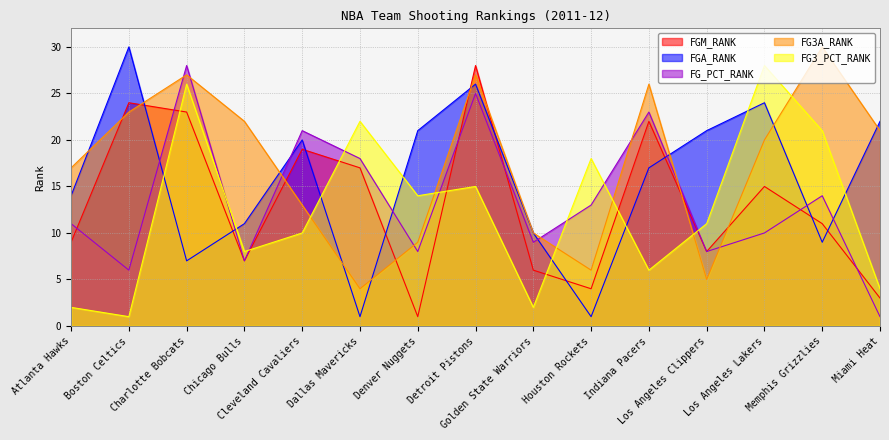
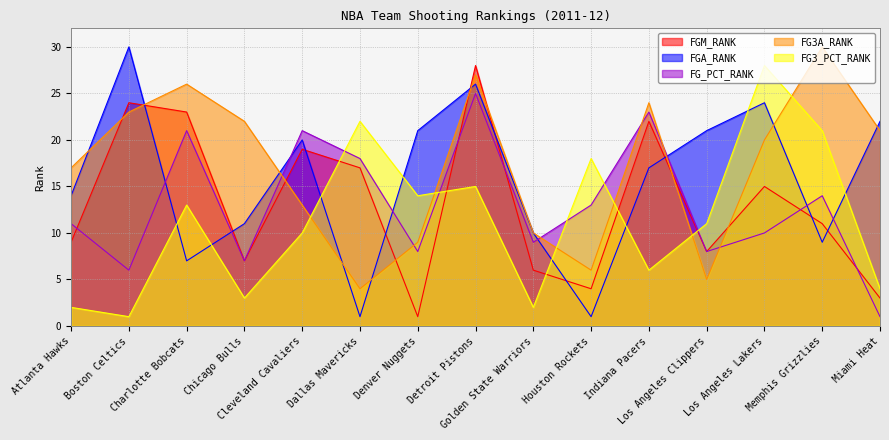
  {
    "FGM_RANK": {
      "Atlanta Hawks": 9,
      "Boston Celtics": 24,
      "Charlotte Bobcats": 23,
      "Cleveland Cavaliers": 19,
      "Dallas Mavericks": 17,
      "Denver Nuggets": 1,
      "Detroit Pistons": 28,
      "Golden State Warriors": 6,
      "Houston Rockets": 4,
      "Indiana Pacers": 22,
      "Los Angeles Lakers": 15,
      "Memphis Grizzlies": 11,
      "Miami Heat": 3
    },
    "FGA_RANK": {
      "Atlanta Hawks": 14,
      "Boston Celtics": 30,
      "Charlotte Bobcats": 7,
      "Chicago Bulls": 11,
      "Cleveland Cavaliers": 20,
      "Dallas Mavericks": 1,
      "Denver Nuggets": 21,
      "Detroit Pistons": 26,
      "Houston Rockets": 1,
      "Indiana Pacers": 17,
      "Los Angeles Clippers": 21,
      "Los Angeles Lakers": 24,
      "Memphis Grizzlies": 9,
      "Miami Heat": 22
    },
    "FG_PCT_RANK": {
      "Atlanta Hawks": 11,
      "Boston Celtics": 6,
-     "Charlotte Bobcats": 28,
+     "Charlotte Bobcats": 21,
      "Cleveland Cavaliers": 21,
      "Dallas Mavericks": 18,
      "Denver Nuggets": 8,
      "Detroit Pistons": 25,
      "Golden State Warriors": 9,
      "Houston Rockets": 13,
      "Indiana Pacers": 23,
      "Los Angeles Lakers": 10,
      "Memphis Grizzlies": 14,
      "Miami Heat": 1
    },
    "FG3A_RANK": {
      "Atlanta Hawks": 17,
      "Boston Celtics": 23,
-     "Charlotte Bobcats": 27,
+     "Charlotte Bobcats": 26,
      "Chicago Bulls": 22,
      "Cleveland Cavaliers": 13,
      "Dallas Mavericks": 4,
      "Denver Nuggets": 9,
      "Detroit Pistons": 27,
      "Houston Rockets": 6,
-     "Indiana Pacers": 26,
+     "Indiana Pacers": 24,
      "Los Angeles Clippers": 5,
      "Los Angeles Lakers": 20,
      "Miami Heat": 21
    },
    "FG3_PCT_RANK": {
      "Atlanta Hawks": 2,
      "Boston Celtics": 1,
-     "Charlotte Bobcats": 26,
-     "Chicago Bulls": 8,
+     "Charlotte Bobcats": 13,
+     "Chicago Bulls": 3,
      "Cleveland Cavaliers": 10,
      "Dallas Mavericks": 22,
      "Denver Nuggets": 14,
      "Detroit Pistons": 15,
      "Golden State Warriors": 2,
      "Houston Rockets": 18,
      "Indiana Pacers": 6,
      "Los Angeles Clippers": 11,
      "Memphis Grizzlies": 21,
      "Miami Heat": 4
    }
  }
